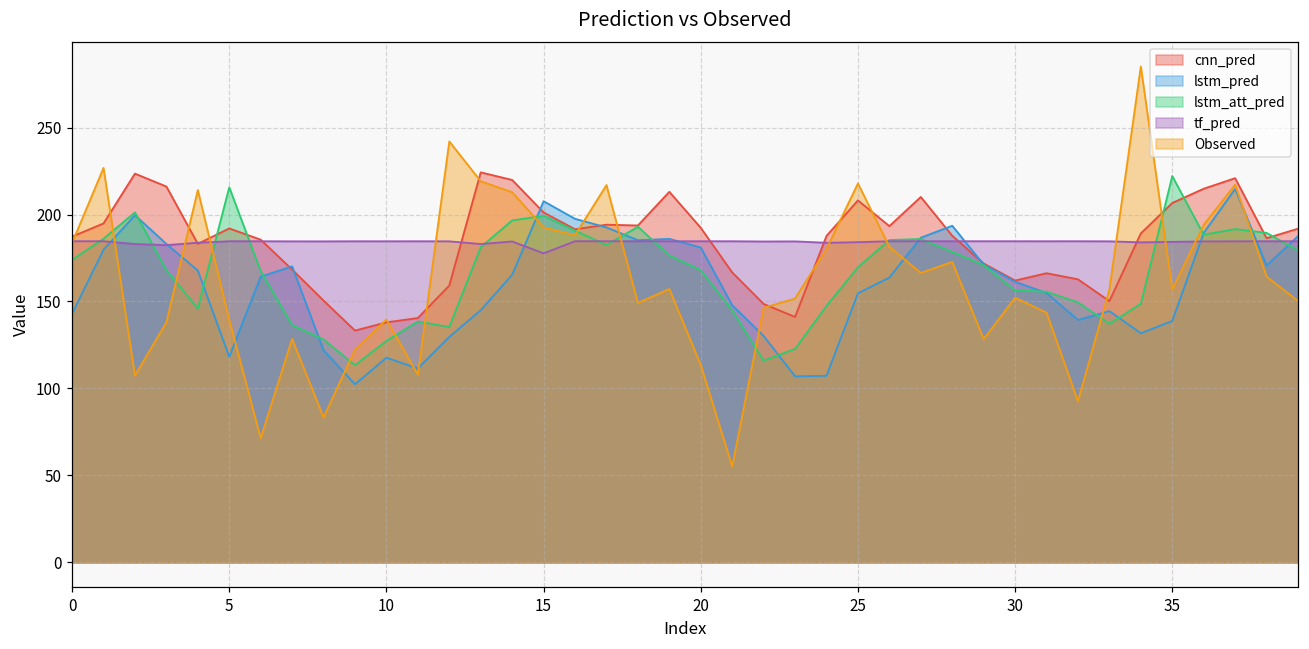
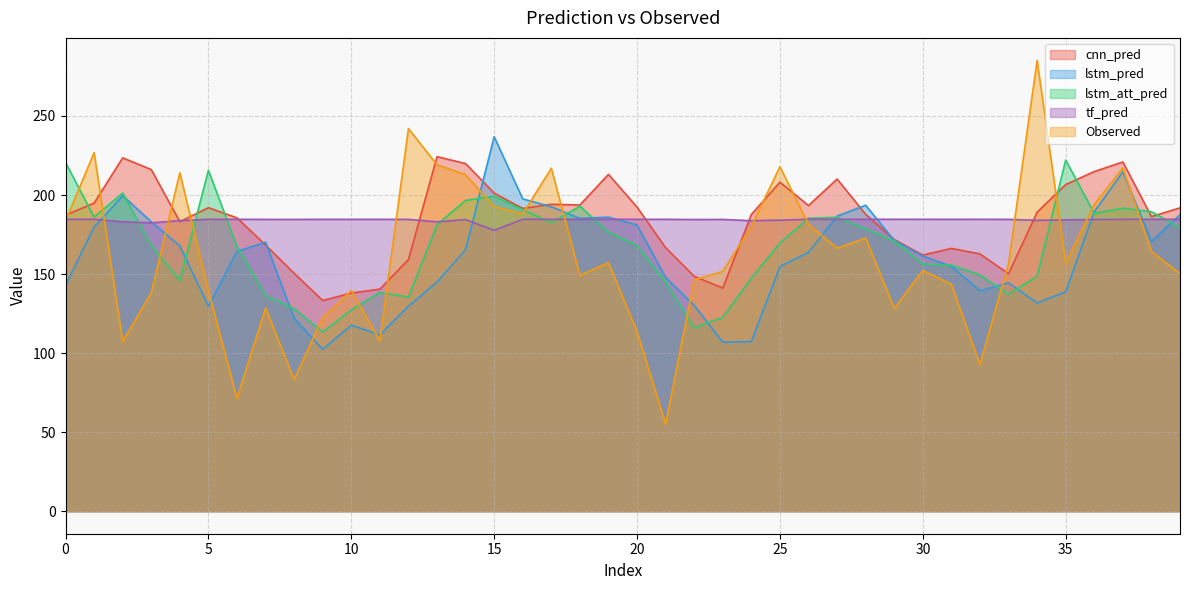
  {
    "lstm_pred": {
      "0": 143,
-     "5": 118,
+     "5": 130,
      "10": 118,
-     "15": 208,
+     "15": 237,
      "20": 181,
      "25": 155,
      "35": 139
    },
    "lstm_att_pred": {
-     "0": 174,
+     "0": 221,
      "5": 216,
      "10": 127,
      "15": 199,
      "20": 168,
      "25": 170,
      "30": 156,
      "35": 222
    },
    "tf_pred": {
      "5": 185,
      "10": 185,
      "15": 178,
      "20": 185,
      "25": 184,
      "30": 185,
      "35": 184
    }
  }
